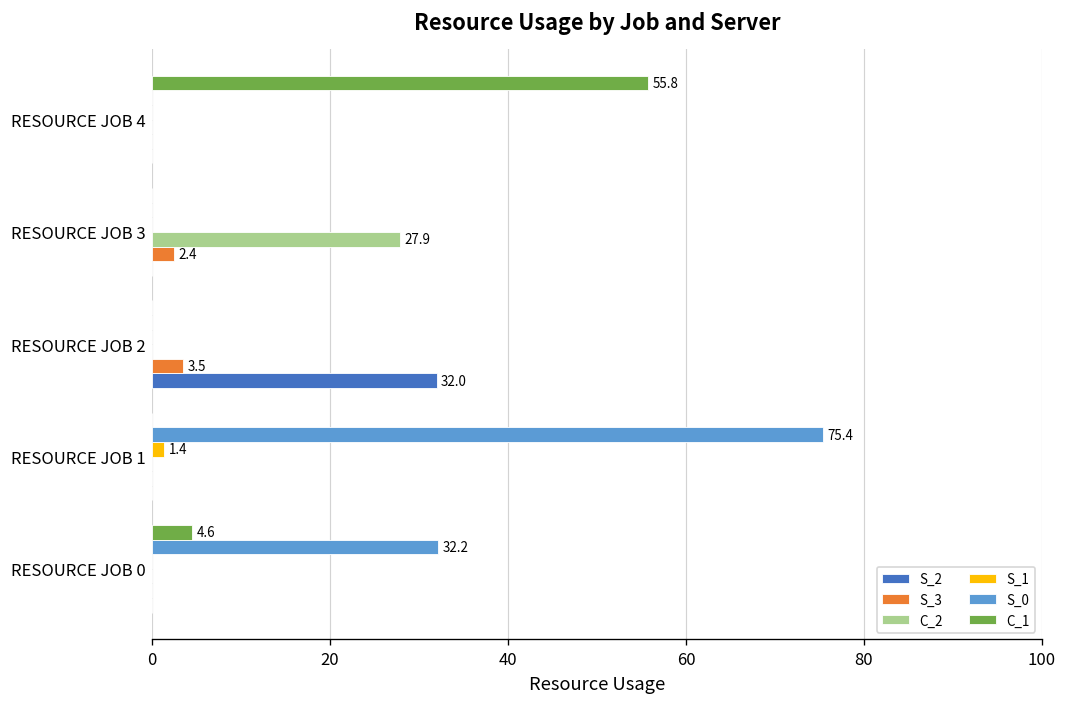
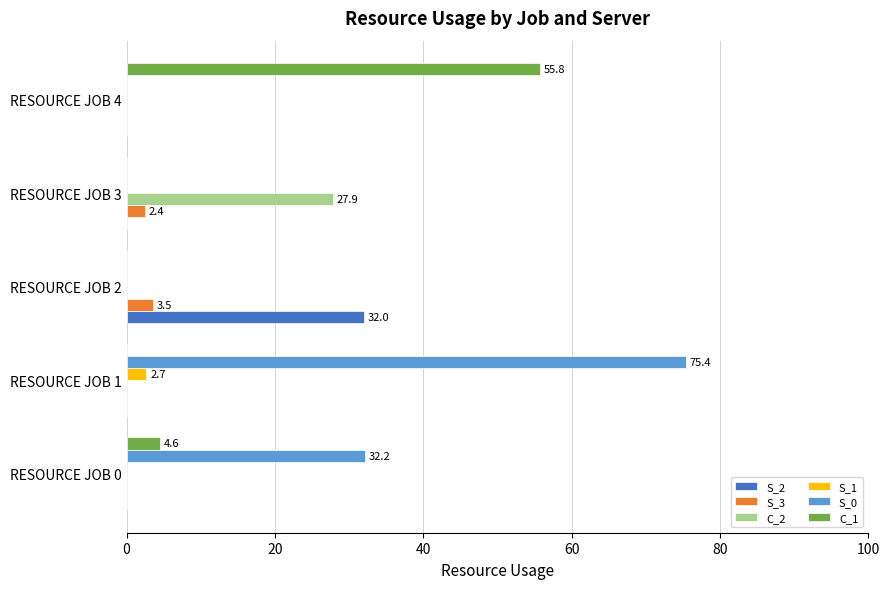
  {
    "S_3": {
      "RESOURCE JOB 3": 2.4,
      "RESOURCE JOB 2": 3.5
    },
    "C_2": {
      "RESOURCE JOB 3": 27.9
    },
    "S_1": {
-     "RESOURCE JOB 1": 1.4
+     "RESOURCE JOB 1": 2.7
    },
    "C_1": {
      "RESOURCE JOB 4": 55.8,
      "RESOURCE JOB 0": 4.6
    }
  }
